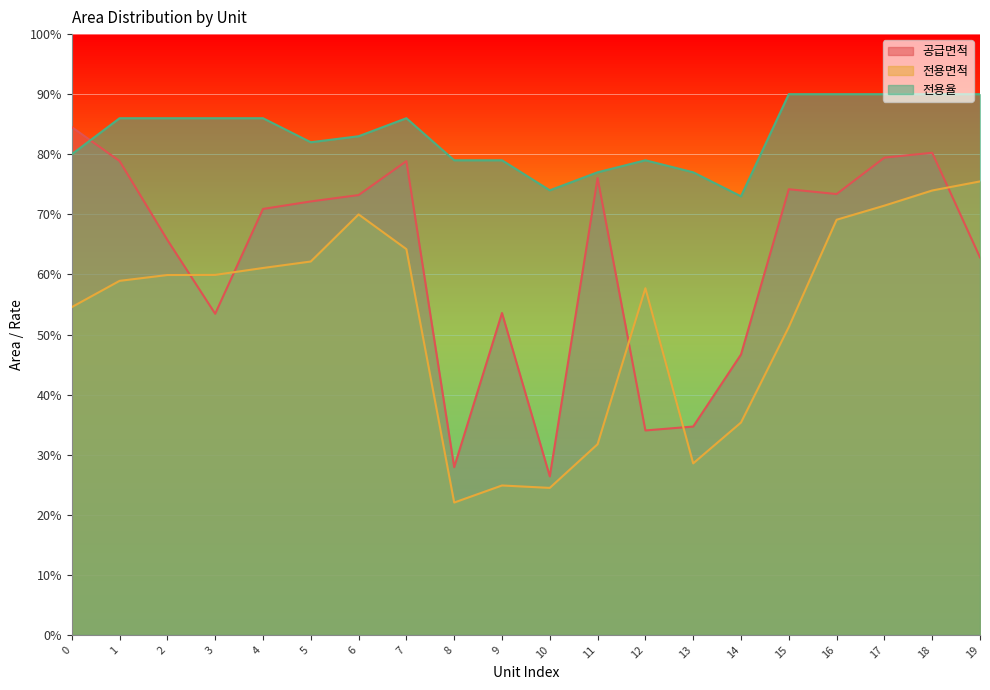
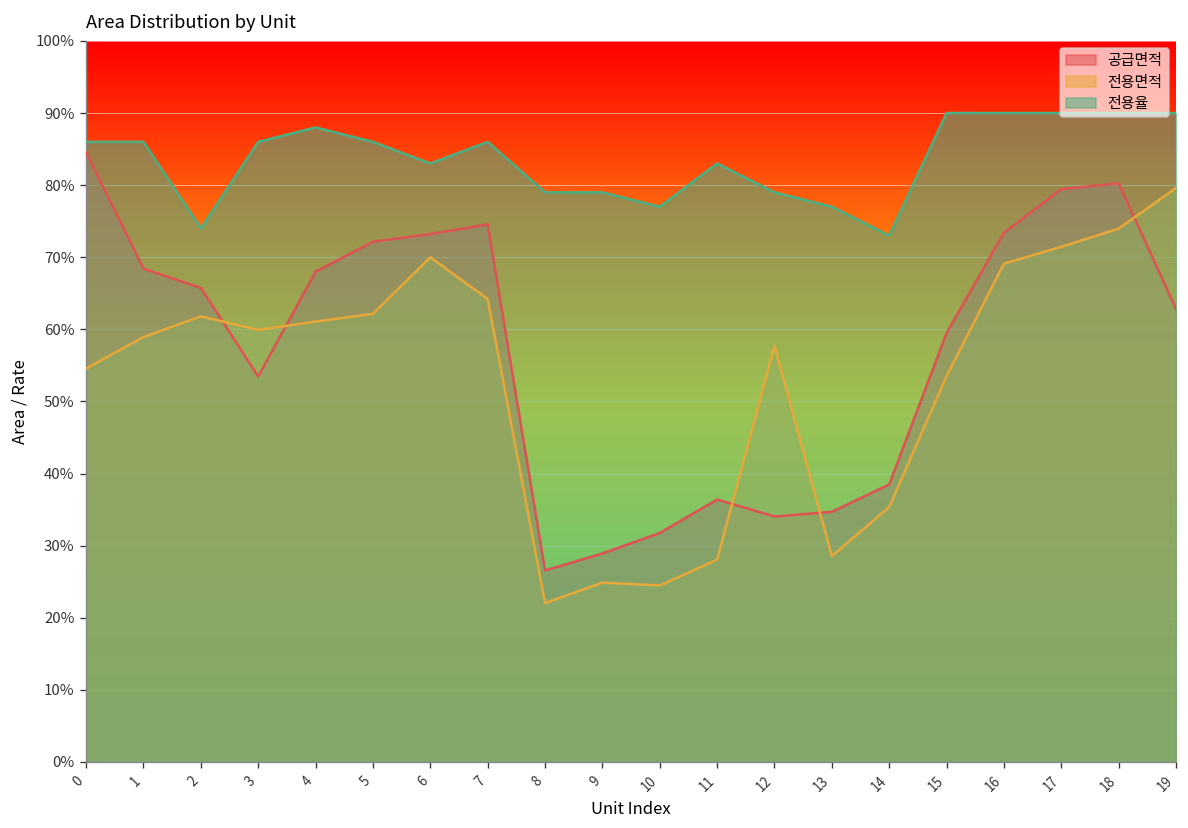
  {
    "공급면적": {
      "0": "85%",
-     "1": "79%",
+     "1": "68%",
      "2": "66%",
      "3": "53%",
-     "4": "71%",
+     "4": "68%",
      "5": "72%",
      "6": "73%",
-     "7": "79%",
-     "8": "28%",
-     "9": "54%",
-     "10": "26%",
-     "11": "76%",
+     "7": "75%",
+     "8": "27%",
+     "9": "29%",
+     "10": "32%",
+     "11": "36%",
      "12": "34%",
      "13": "35%",
-     "14": "47%",
-     "15": "74%",
+     "14": "38%",
+     "15": "59%",
      "16": "73%",
      "17": "79%",
      "18": "80%",
      "19": "63%"
    },
    "전용면적": {
      "0": "55%",
      "1": "59%",
-     "2": "60%",
+     "2": "62%",
      "3": "60%",
      "4": "61%",
      "5": "62%",
      "6": "70%",
      "7": "64%",
      "8": "22%",
      "9": "25%",
      "10": "24%",
-     "11": "32%",
+     "11": "28%",
      "12": "58%",
      "13": "29%",
      "14": "35%",
-     "15": "51%",
+     "15": "54%",
      "16": "69%",
      "17": "71%",
      "18": "74%",
-     "19": "75%"
+     "19": "80%"
    },
    "전용율": {
-     "0": "80%",
+     "0": "86%",
      "1": "86%",
-     "2": "86%",
+     "2": "74%",
      "3": "86%",
-     "4": "86%",
-     "5": "82%",
+     "4": "88%",
+     "5": "86%",
      "6": "83%",
      "7": "86%",
      "8": "79%",
      "9": "79%",
-     "10": "74%",
-     "11": "77%",
+     "10": "77%",
+     "11": "83%",
      "12": "79%",
      "13": "77%",
      "14": "73%",
      "15": "90%",
      "16": "90%",
      "19": "90%"
    }
  }
